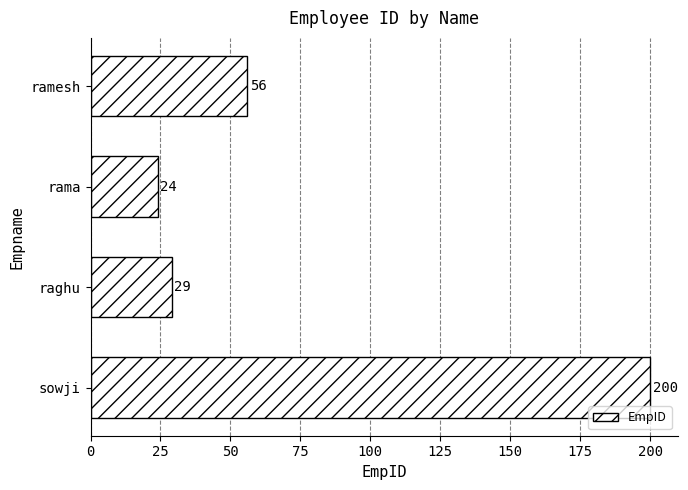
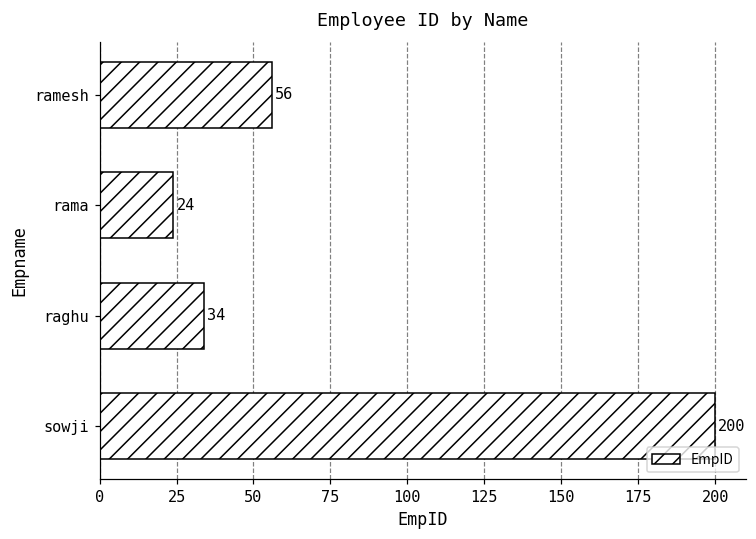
  {
    "ramesh": 56,
    "rama": 24,
-   "raghu": 29,
+   "raghu": 34,
    "sowji": 200
  }
